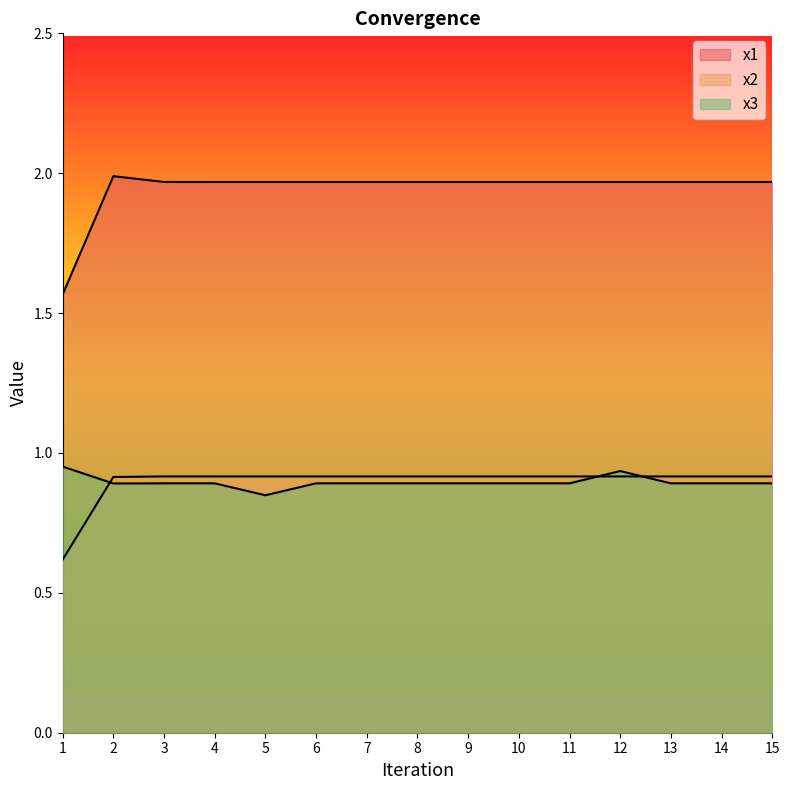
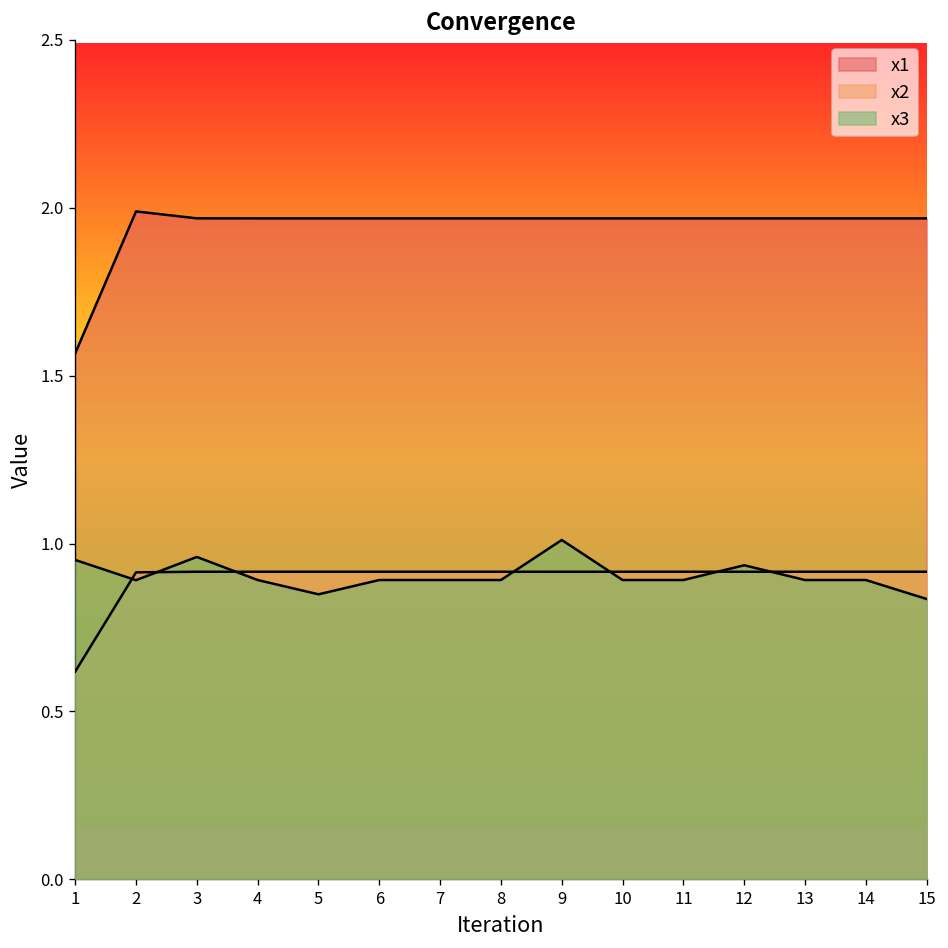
  {
    "x3": {
      "1": 0.95,
      "2": 0.89,
-     "3": 0.89,
+     "3": 0.96,
      "4": 0.89,
      "5": 0.85,
      "6": 0.89,
      "7": 0.89,
      "8": 0.89,
-     "9": 0.89,
+     "9": 1.01,
      "10": 0.89,
      "11": 0.89,
      "12": 0.94,
      "13": 0.89,
      "14": 0.89,
-     "15": 0.89
+     "15": 0.83
    }
  }
